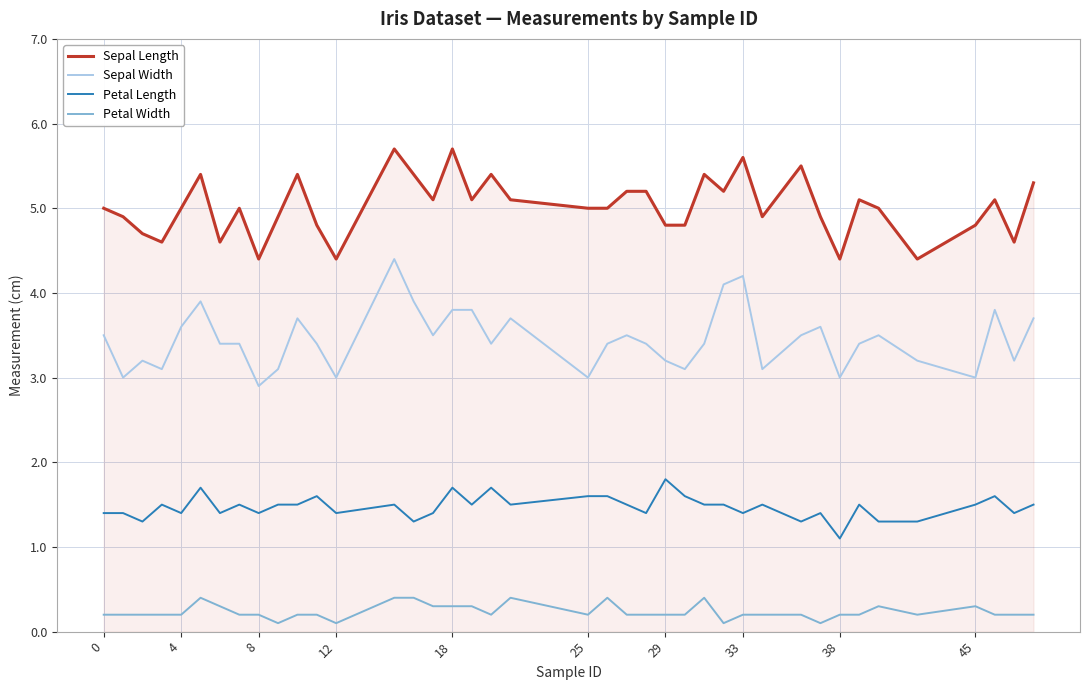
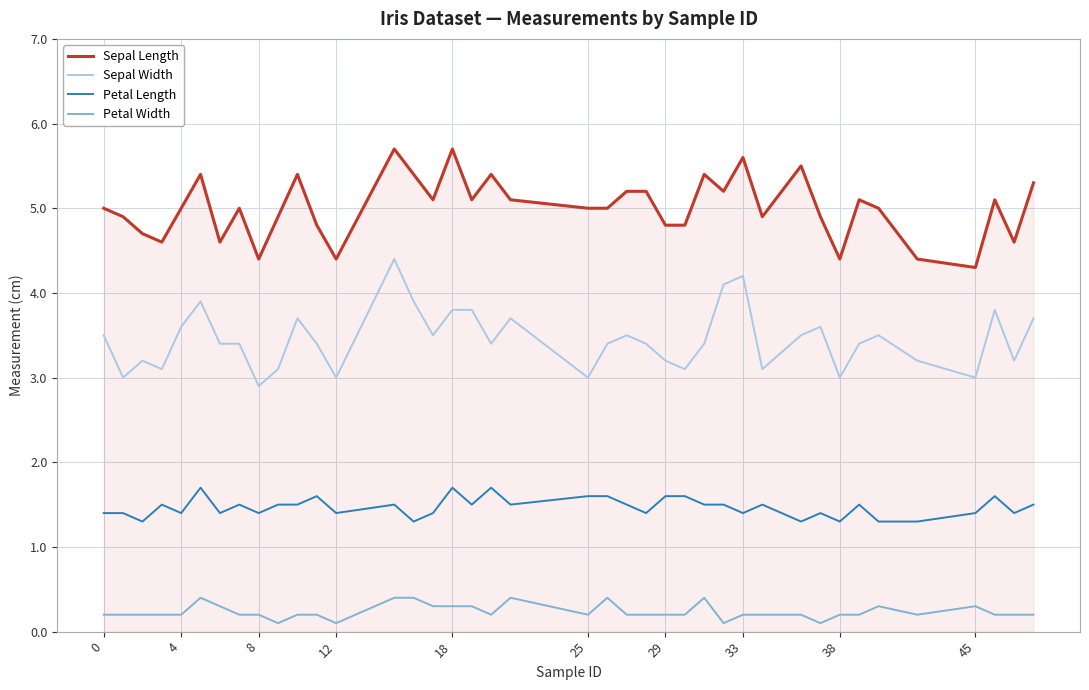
  {
    "Sepal Length": {
      "0": 5.0,
      "4": 5.0,
      "8": 4.4,
      "12": 4.4,
      "18": 5.7,
      "25": 5.0,
      "29": 4.8,
      "33": 5.6,
      "38": 4.4,
-     "45": 4.8
+     "45": 4.3
    },
    "Petal Length": {
      "0": 1.4,
      "4": 1.4,
      "8": 1.4,
      "12": 1.4,
      "18": 1.7,
      "25": 1.6,
-     "29": 1.8,
+     "29": 1.6,
      "33": 1.4,
-     "38": 1.1,
-     "45": 1.5
+     "38": 1.3,
+     "45": 1.4
    }
  }
